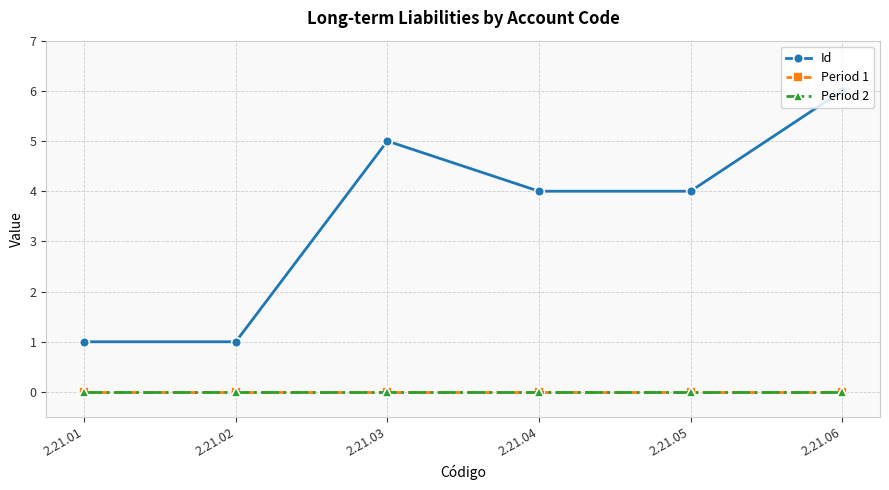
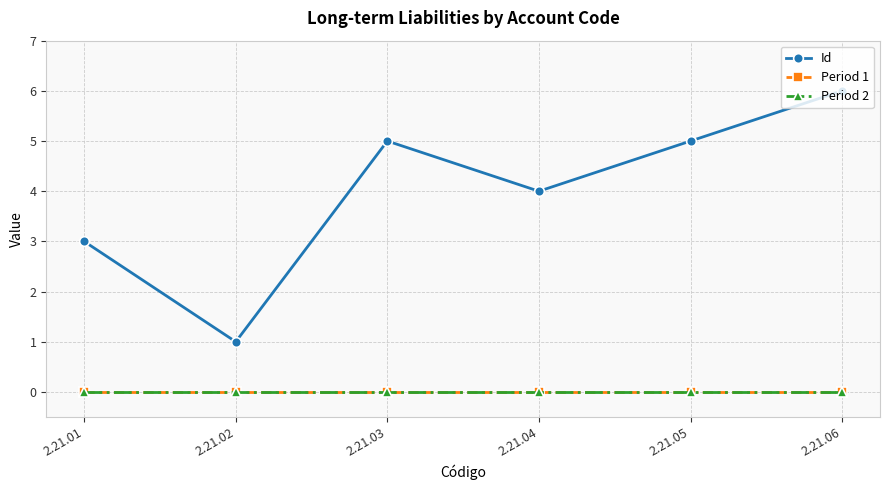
  {
    "Id": {
-     "2.21.01": 1,
+     "2.21.01": 3,
      "2.21.02": 1,
      "2.21.03": 5,
      "2.21.04": 4,
-     "2.21.05": 4
+     "2.21.05": 5
    },
    "Period 2": {
      "2.21.01": 0,
      "2.21.02": 0,
      "2.21.03": 0,
      "2.21.04": 0,
      "2.21.05": 0,
      "2.21.06": 0
    }
  }
